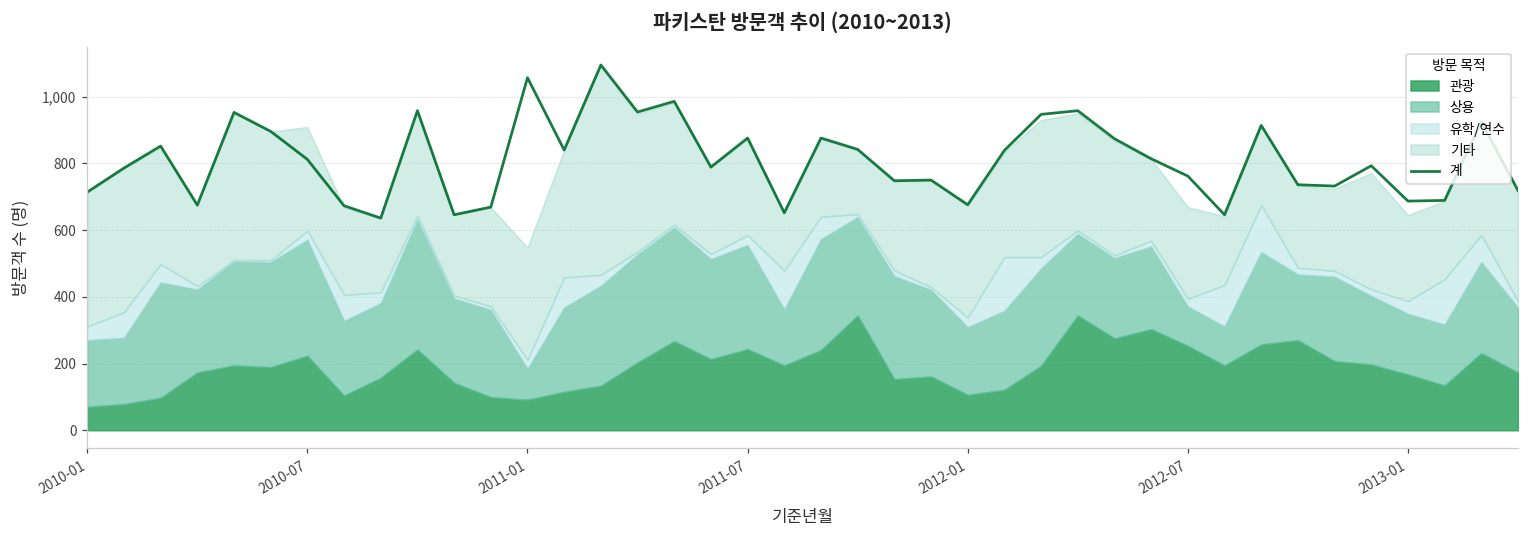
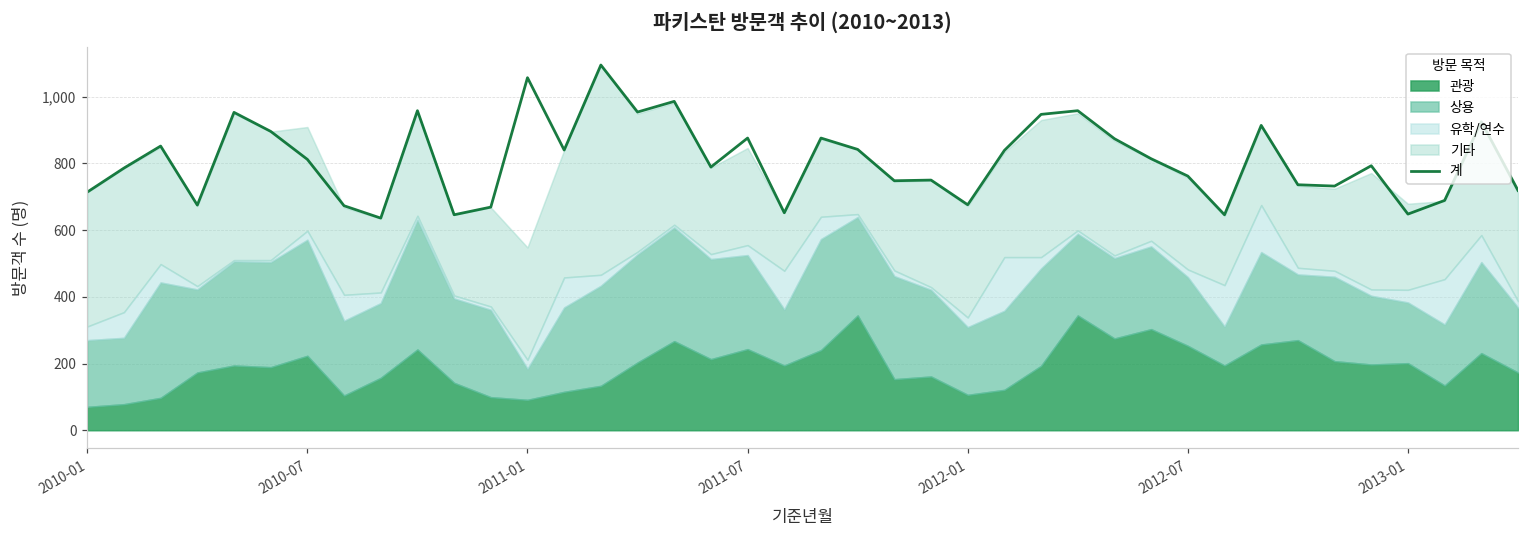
  {
    "관광": {
      "2010-01": "70",
      "2010-07": "220",
      "2011-01": "90",
      "2011-07": "240",
      "2012-01": "110",
      "2012-07": "250",
-     "2013-01": "170"
+     "2013-01": "200"
    },
    "계": {
      "2010-07": "810",
      "2011-01": "1,060",
-     "2013-01": "690"
+     "2013-01": "650"
    },
    "상용": {
      "2010-01": "200",
      "2010-07": "350",
      "2011-01": "90",
-     "2011-07": "310",
+     "2011-07": "280",
      "2012-01": "200",
-     "2012-07": "120",
+     "2012-07": "210",
      "2013-01": "180"
    }
  }
